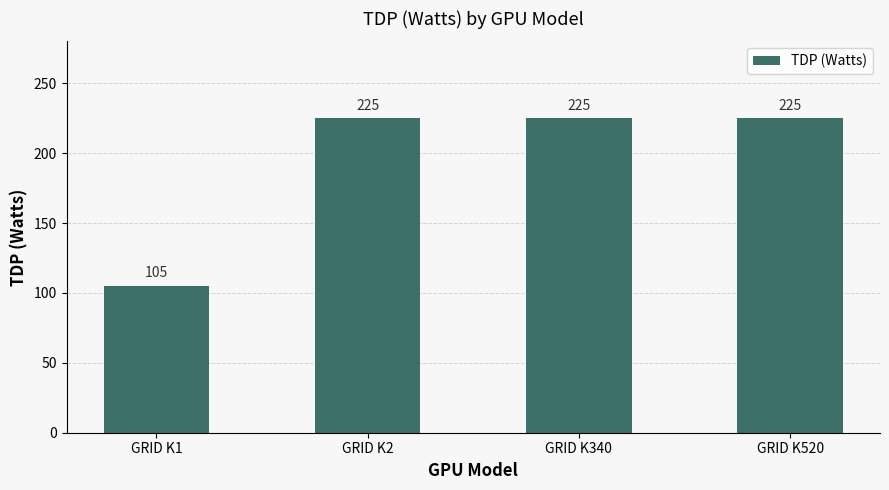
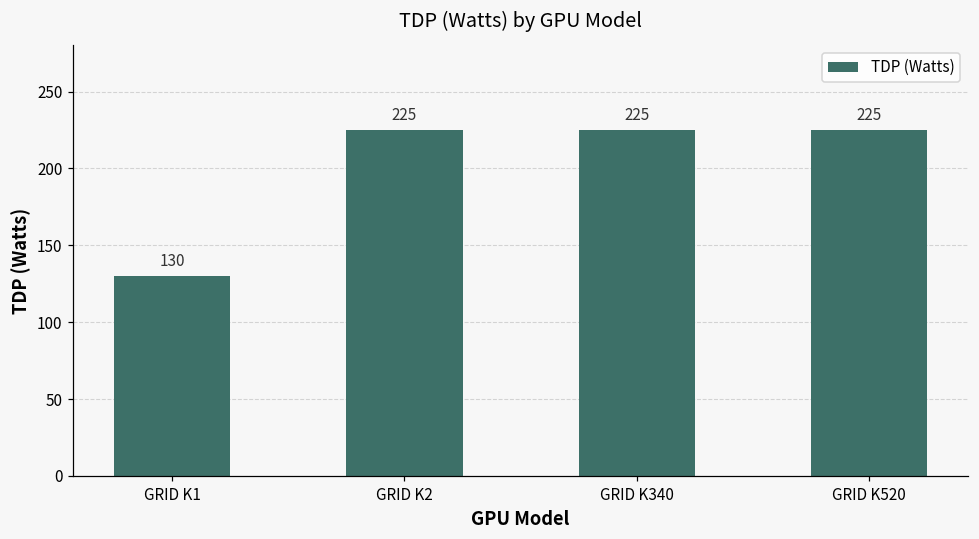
  {
-   "GRID K1": 105,
+   "GRID K1": 130,
    "GRID K2": 225,
    "GRID K340": 225,
    "GRID K520": 225
  }
